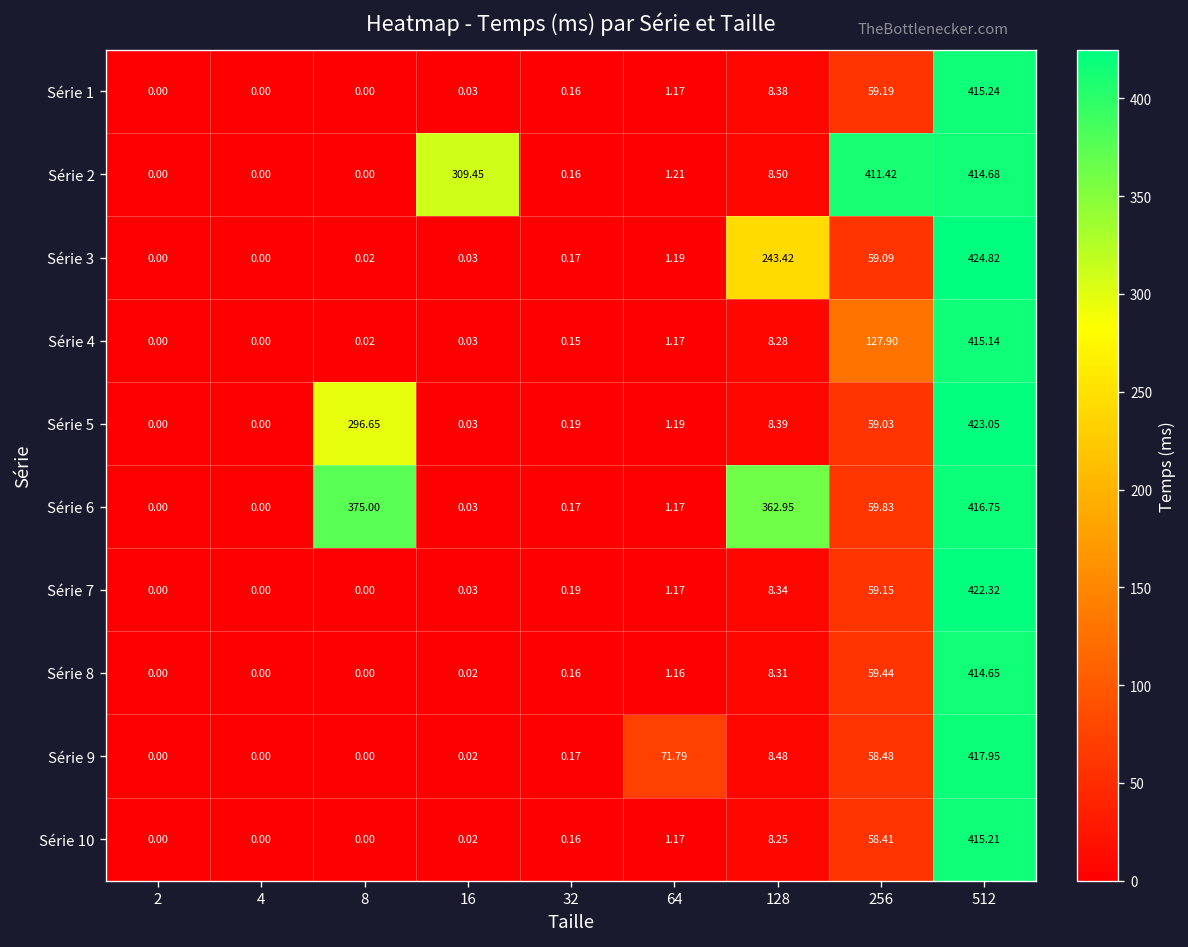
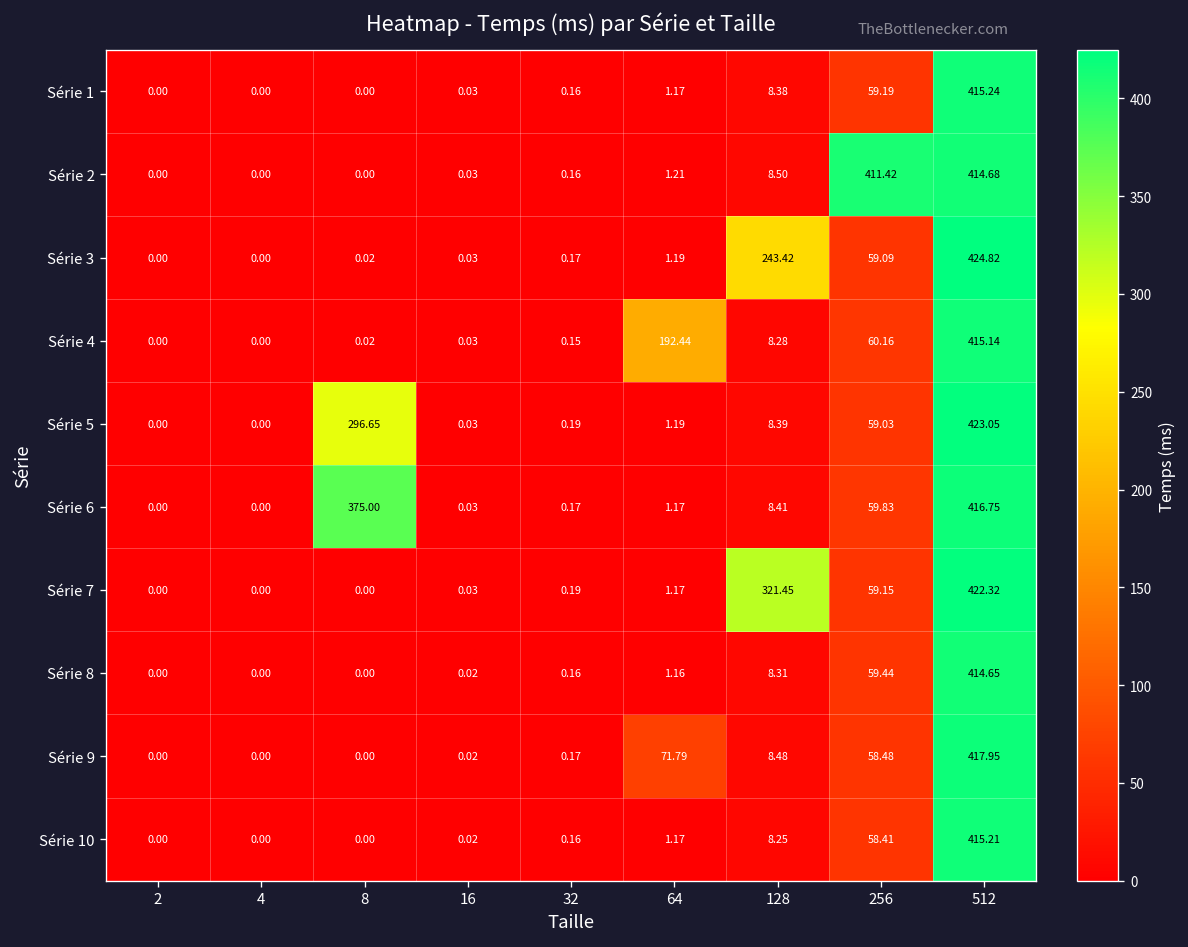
  {
    "Série 1": {
      "2": 0.00,
      "4": 0.00,
      "8": 0.00,
      "16": 0.03,
      "32": 0.16,
      "64": 1.17,
      "128": 8.38,
      "256": 59.19,
      "512": 415.24
    },
    "Série 2": {
      "2": 0.00,
      "4": 0.00,
      "8": 0.00,
-     "16": 309.45,
+     "16": 0.03,
      "32": 0.16,
      "64": 1.21,
      "128": 8.50,
      "256": 411.42,
      "512": 414.68
    },
    "Série 3": {
      "2": 0.00,
      "4": 0.00,
      "8": 0.02,
      "16": 0.03,
      "32": 0.17,
      "64": 1.19,
      "128": 243.42,
      "256": 59.09,
      "512": 424.82
    },
    "Série 4": {
      "2": 0.00,
      "4": 0.00,
      "8": 0.02,
      "16": 0.03,
      "32": 0.15,
-     "64": 1.17,
+     "64": 192.44,
      "128": 8.28,
-     "256": 127.90,
+     "256": 60.16,
      "512": 415.14
    },
    "Série 5": {
      "2": 0.00,
      "4": 0.00,
      "8": 296.65,
      "16": 0.03,
      "32": 0.19,
      "64": 1.19,
      "128": 8.39,
      "256": 59.03,
      "512": 423.05
    },
    "Série 6": {
      "2": 0.00,
      "4": 0.00,
      "8": 375.00,
      "16": 0.03,
      "32": 0.17,
      "64": 1.17,
-     "128": 362.95,
+     "128": 8.41,
      "256": 59.83,
      "512": 416.75
    },
    "Série 7": {
      "2": 0.00,
      "4": 0.00,
      "8": 0.00,
      "16": 0.03,
      "32": 0.19,
      "64": 1.17,
-     "128": 8.34,
+     "128": 321.45,
      "256": 59.15,
      "512": 422.32
    },
    "Série 8": {
      "2": 0.00,
      "4": 0.00,
      "8": 0.00,
      "16": 0.02,
      "32": 0.16,
      "64": 1.16,
      "128": 8.31,
      "256": 59.44,
      "512": 414.65
    },
    "Série 9": {
      "2": 0.00,
      "4": 0.00,
      "8": 0.00,
      "16": 0.02,
      "32": 0.17,
      "64": 71.79,
      "128": 8.48,
      "256": 58.48,
      "512": 417.95
    },
    "Série 10": {
      "2": 0.00,
      "4": 0.00,
      "8": 0.00,
      "16": 0.02,
      "32": 0.16,
      "64": 1.17,
      "128": 8.25,
      "256": 58.41,
      "512": 415.21
    }
  }
